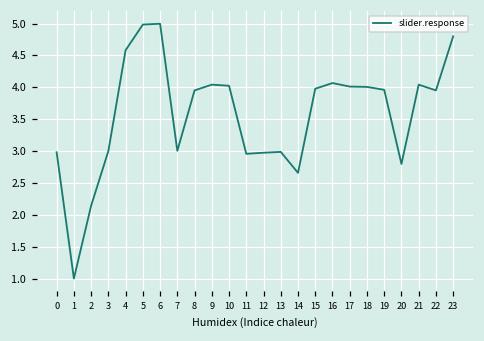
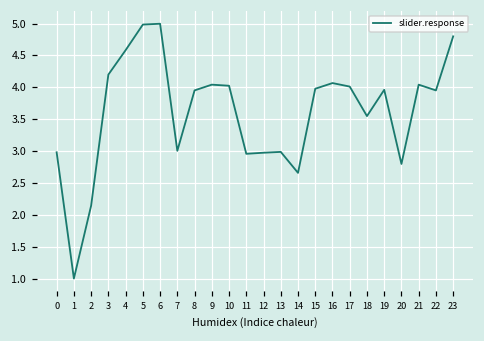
  {
    "0": 3.0,
    "1": 1.0,
    "2": 2.1,
-   "3": 3.0,
+   "3": 4.2,
    "4": 4.6,
    "5": 5.0,
    "6": 5.0,
    "7": 3.0,
    "8": 4.0,
    "9": 4.0,
    "10": 4.0,
    "11": 3.0,
    "12": 3.0,
    "13": 3.0,
    "14": 2.7,
    "15": 4.0,
    "16": 4.1,
    "17": 4.0,
-   "18": 4.0,
+   "18": 3.5,
    "19": 4.0,
    "20": 2.8,
    "21": 4.0,
    "22": 4.0,
    "23": 4.8
  }
